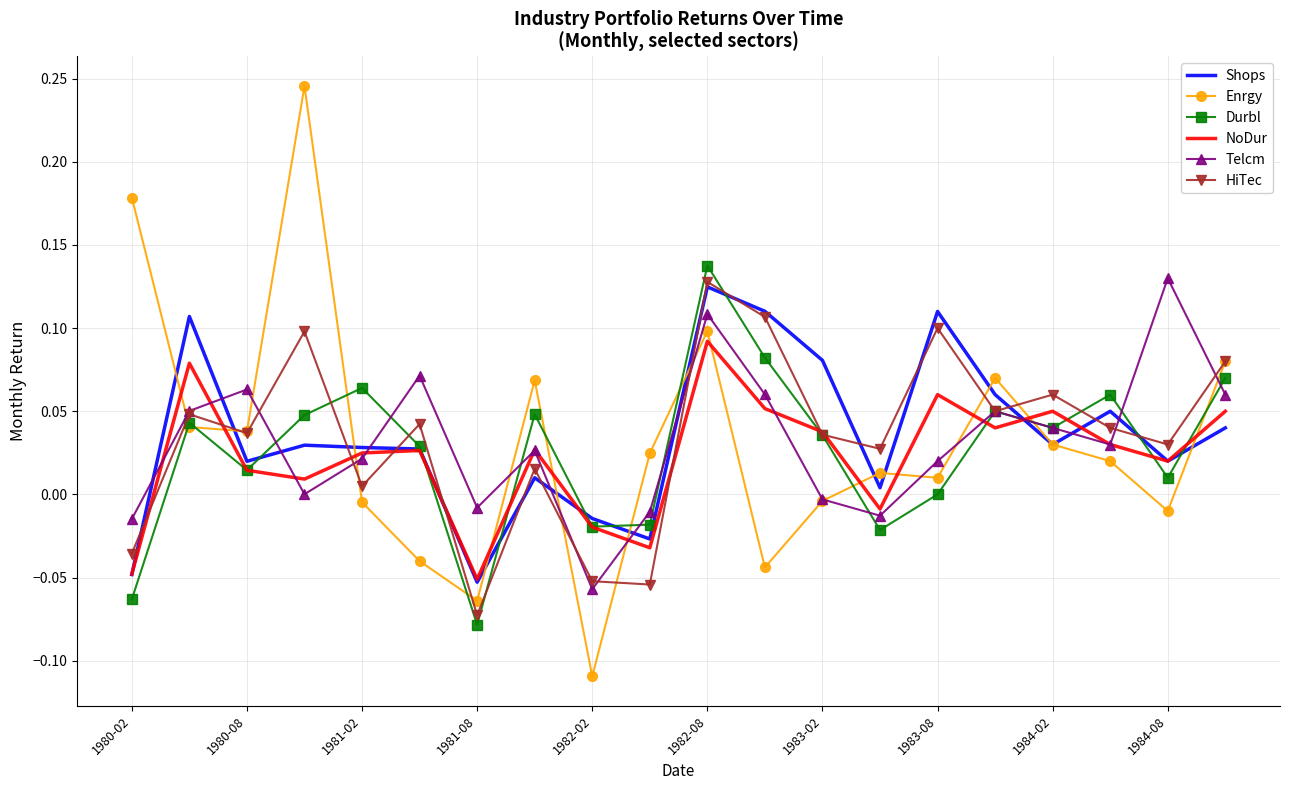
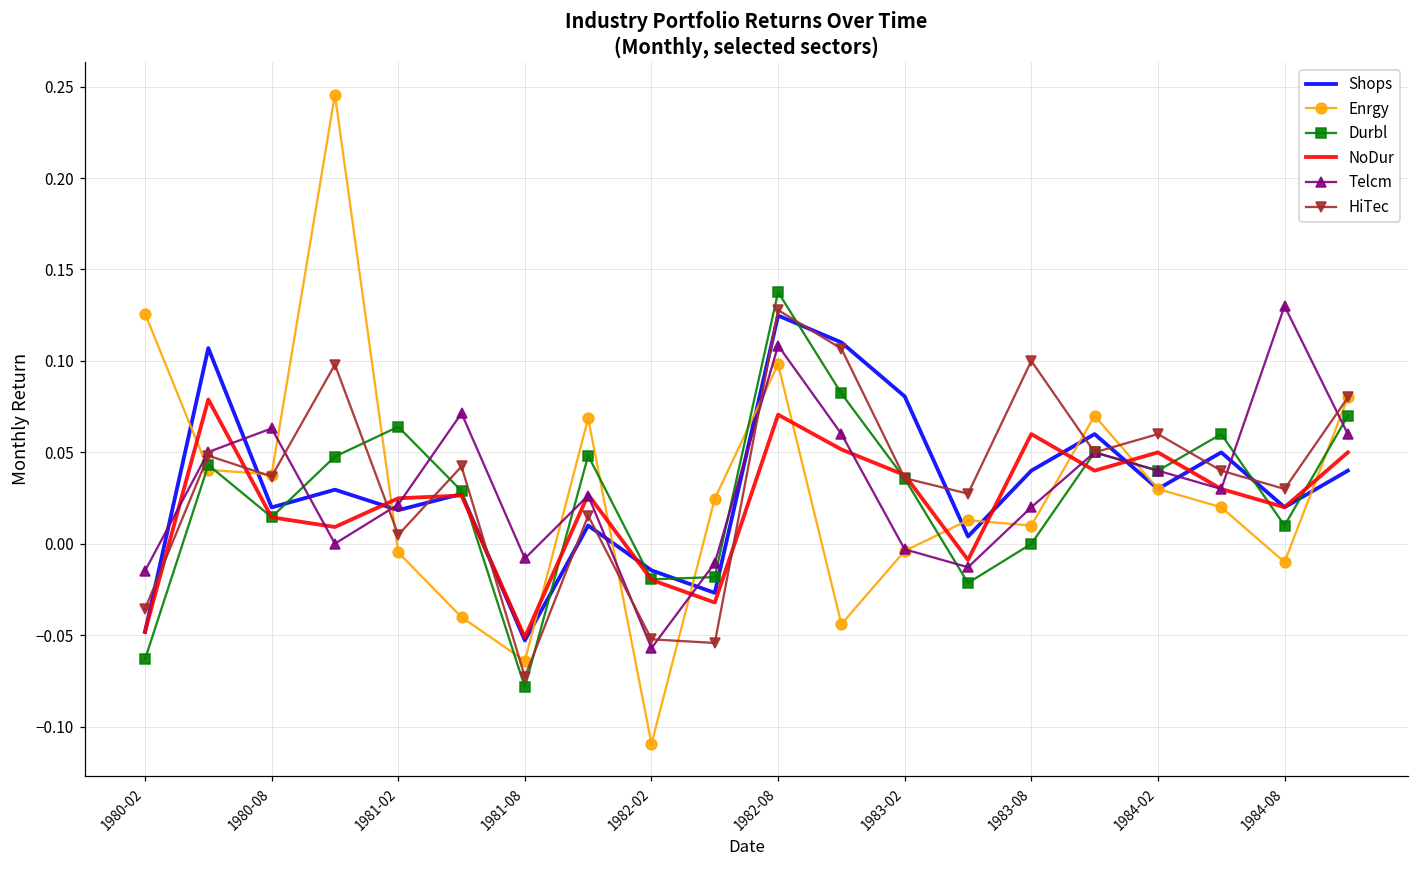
  {
    "Shops": {
      "1980-08": 0.020,
-     "1981-02": 0.028,
+     "1981-02": 0.018,
      "1981-08": -0.053,
      "1982-02": -0.015,
      "1982-08": 0.125,
      "1983-02": 0.081,
-     "1983-08": 0.11
+     "1983-08": 0.04
    },
    "Enrgy": {
-     "1980-02": 0.179,
+     "1980-02": 0.126,
      "1981-02": -0.005,
      "1981-08": -0.064,
      "1982-02": -0.109,
      "1982-08": 0.098,
      "1983-08": 0.010,
      "1984-08": -0.010
    },
    "Durbl": {
      "1980-02": -0.063,
      "1981-02": 0.064,
      "1981-08": -0.078,
      "1982-08": 0.138,
      "1983-08": 0.000,
      "1984-08": 0.010
    },
    "NoDur": {
      "1981-02": 0.025,
      "1981-08": -0.051,
-     "1982-08": 0.092,
+     "1982-08": 0.071,
      "1983-02": 0.038,
      "1983-08": 0.060,
      "1984-02": 0.050
    },
    "Telcm": {
      "1980-02": -0.015,
      "1980-08": 0.063,
      "1981-02": 0.022,
      "1981-08": -0.008,
      "1982-02": -0.057,
      "1982-08": 0.108,
      "1983-08": 0.020,
      "1984-08": 0.130
    },
    "HiTec": {
      "1980-02": -0.036,
      "1981-02": 0.005,
      "1981-08": -0.073,
      "1982-02": -0.052,
      "1982-08": 0.128,
      "1983-08": 0.100,
      "1984-02": 0.060,
      "1984-08": 0.030
    }
  }
